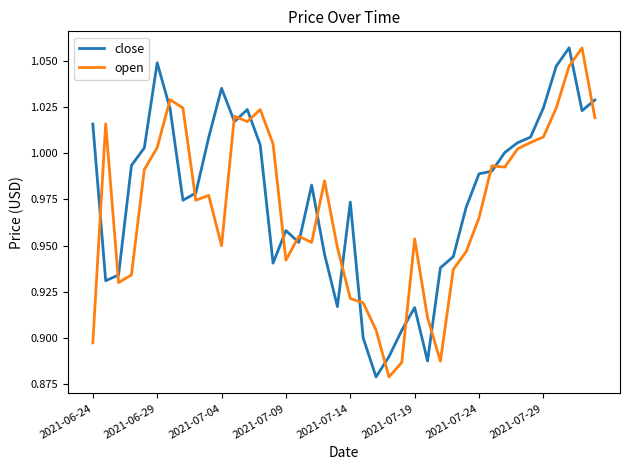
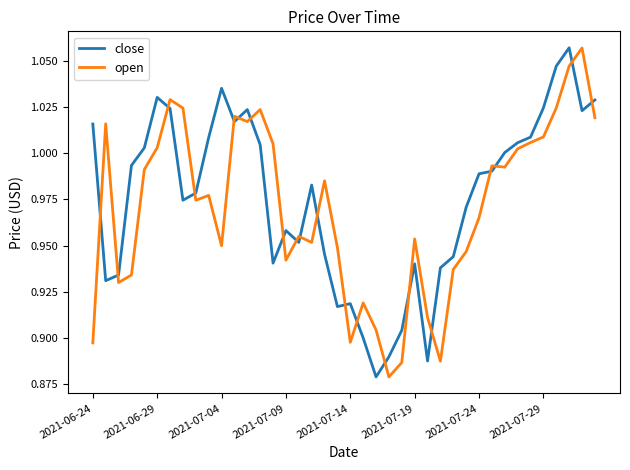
  {
    "close": {
      "2021-06-24": 1.016,
-     "2021-06-29": 1.049,
+     "2021-06-29": 1.030,
      "2021-07-04": 1.035,
      "2021-07-09": 0.958,
-     "2021-07-14": 0.974,
-     "2021-07-19": 0.917,
+     "2021-07-14": 0.919,
+     "2021-07-19": 0.940,
      "2021-07-24": 0.989,
      "2021-07-29": 1.024
    },
    "open": {
      "2021-06-24": 0.897,
      "2021-06-29": 1.003,
      "2021-07-04": 0.950,
      "2021-07-09": 0.942,
-     "2021-07-14": 0.921,
+     "2021-07-14": 0.898,
      "2021-07-19": 0.954,
      "2021-07-24": 0.965,
      "2021-07-29": 1.009
    }
  }
